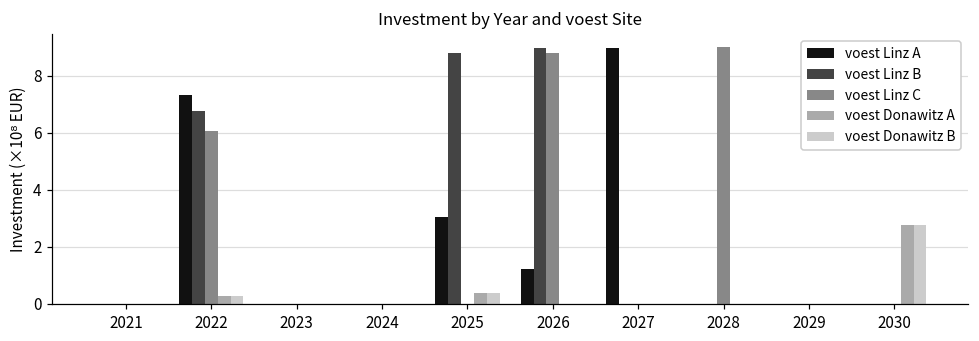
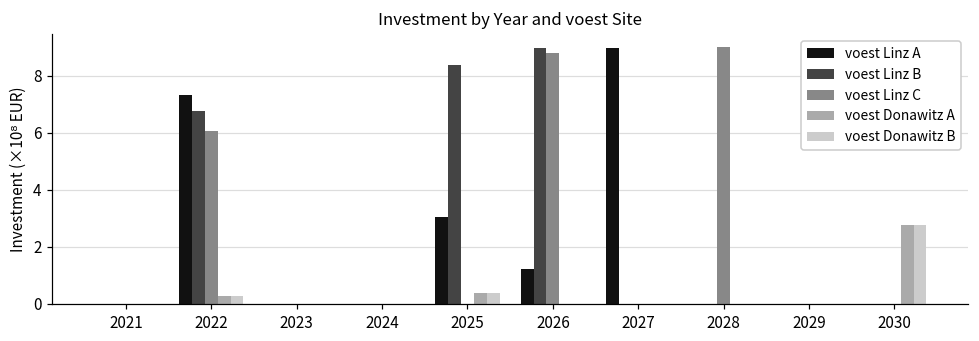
  {
    "voest Linz A": {
      "2021": 0.0,
      "2022": 7.3,
      "2023": 0.0,
      "2024": 0.0,
      "2025": 3.0,
      "2026": 1.2,
      "2027": 9.0,
      "2028": 0.0,
      "2029": 0.0,
      "2030": 0.0
    },
    "voest Linz B": {
      "2021": 0.0,
      "2022": 6.8,
      "2023": 0.0,
      "2024": 0.0,
-     "2025": 8.8,
+     "2025": 8.4,
      "2026": 9.0,
      "2027": 0.0,
      "2028": 0.0,
      "2029": 0.0,
      "2030": 0.0
    }
  }
